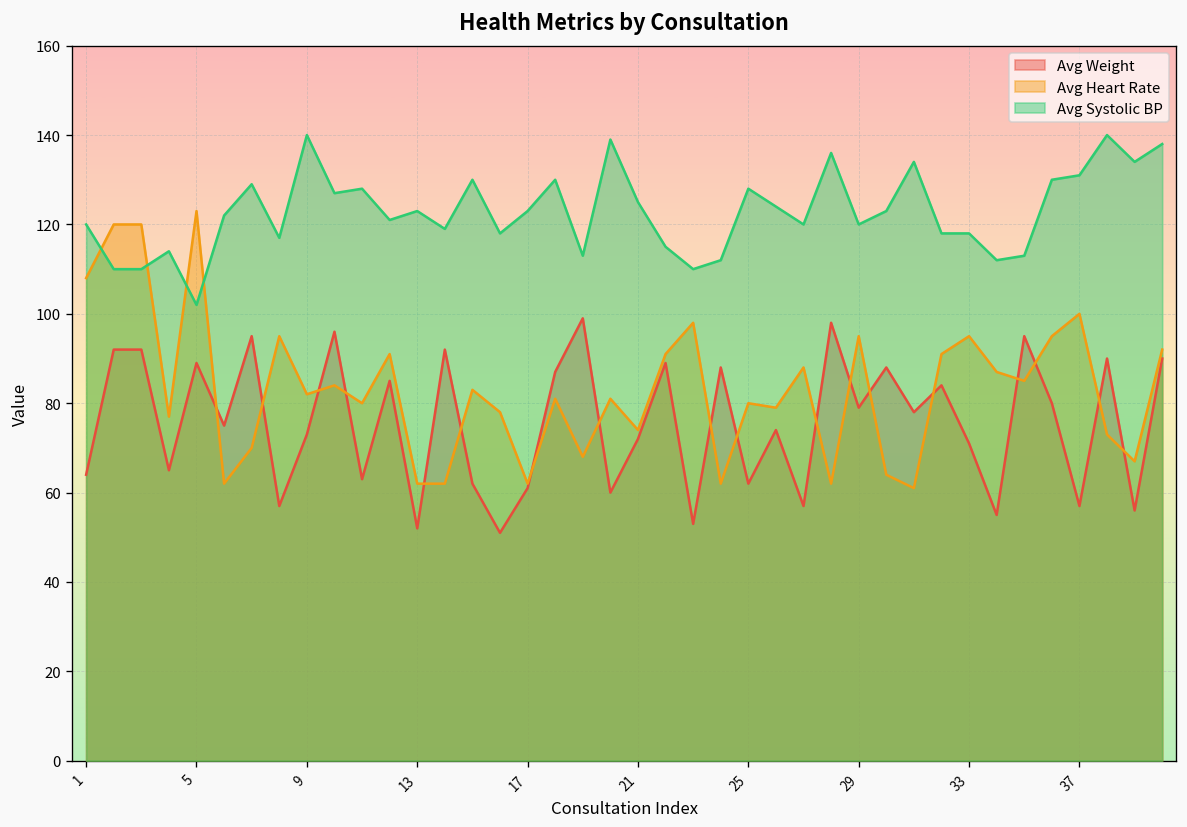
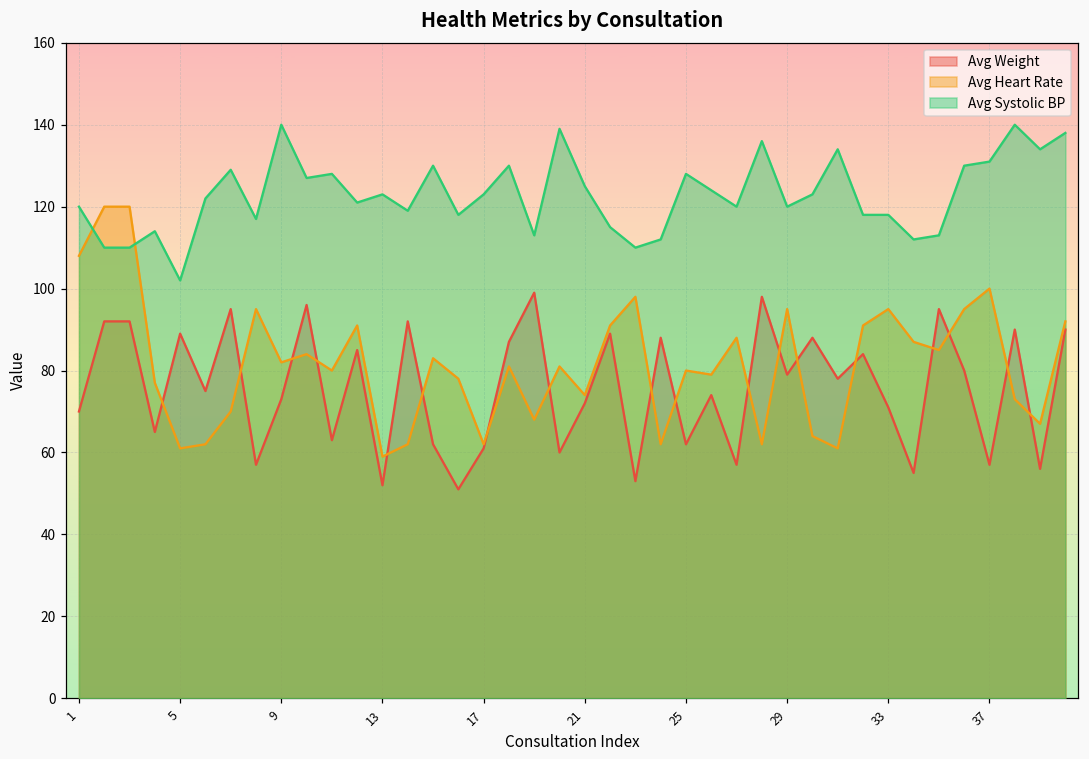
  {
    "Avg Weight": {
-     "1": 64,
+     "1": 70,
      "5": 89,
      "9": 73,
      "13": 52,
      "17": 61,
      "21": 72,
      "25": 62,
      "29": 79,
      "33": 71,
      "37": 57
    },
    "Avg Heart Rate": {
      "1": 108,
-     "5": 123,
+     "5": 61,
      "9": 82,
-     "13": 62,
+     "13": 59,
      "17": 62,
      "21": 74,
      "25": 80,
      "29": 95,
      "33": 95,
      "37": 100
    },
    "Avg Systolic BP": {
      "1": 120,
      "5": 102,
      "9": 140,
      "13": 123,
      "17": 123,
      "21": 125,
      "25": 128,
      "29": 120,
      "33": 118,
      "37": 131
    }
  }
